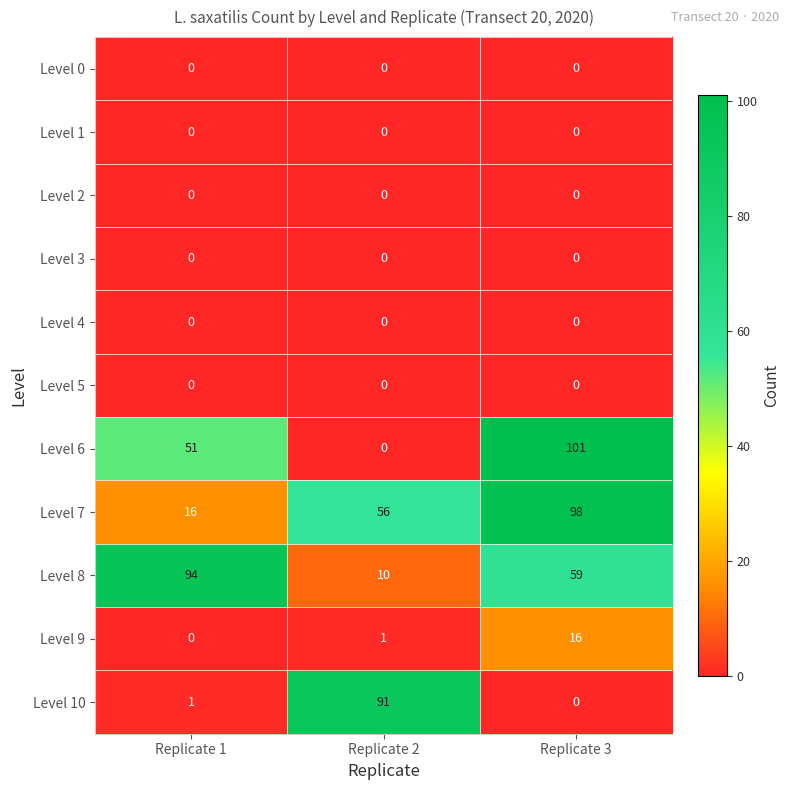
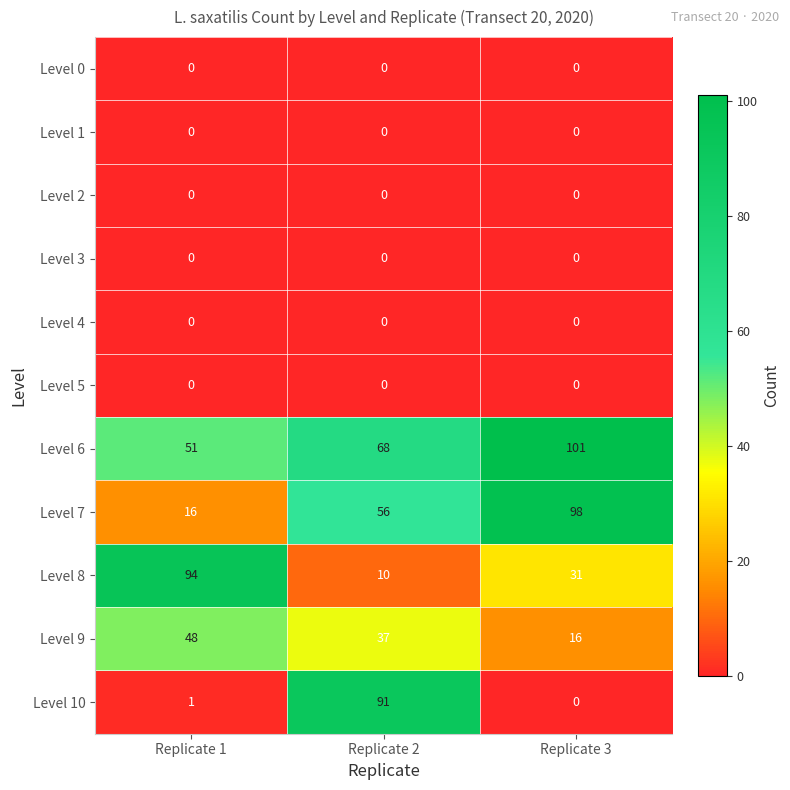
  {
    "Level 0": {
      "Replicate 1": 0,
      "Replicate 2": 0,
      "Replicate 3": 0
    },
    "Level 1": {
      "Replicate 1": 0,
      "Replicate 2": 0,
      "Replicate 3": 0
    },
    "Level 2": {
      "Replicate 1": 0,
      "Replicate 2": 0,
      "Replicate 3": 0
    },
    "Level 3": {
      "Replicate 1": 0,
      "Replicate 2": 0,
      "Replicate 3": 0
    },
    "Level 4": {
      "Replicate 1": 0,
      "Replicate 2": 0,
      "Replicate 3": 0
    },
    "Level 5": {
      "Replicate 1": 0,
      "Replicate 2": 0,
      "Replicate 3": 0
    },
    "Level 6": {
      "Replicate 1": 51,
-     "Replicate 2": 0,
+     "Replicate 2": 68,
      "Replicate 3": 101
    },
    "Level 7": {
      "Replicate 1": 16,
      "Replicate 2": 56,
      "Replicate 3": 98
    },
    "Level 8": {
      "Replicate 1": 94,
      "Replicate 2": 10,
-     "Replicate 3": 59
+     "Replicate 3": 31
    },
    "Level 9": {
-     "Replicate 1": 0,
-     "Replicate 2": 1,
+     "Replicate 1": 48,
+     "Replicate 2": 37,
      "Replicate 3": 16
    },
    "Level 10": {
      "Replicate 1": 1,
      "Replicate 2": 91,
      "Replicate 3": 0
    }
  }
